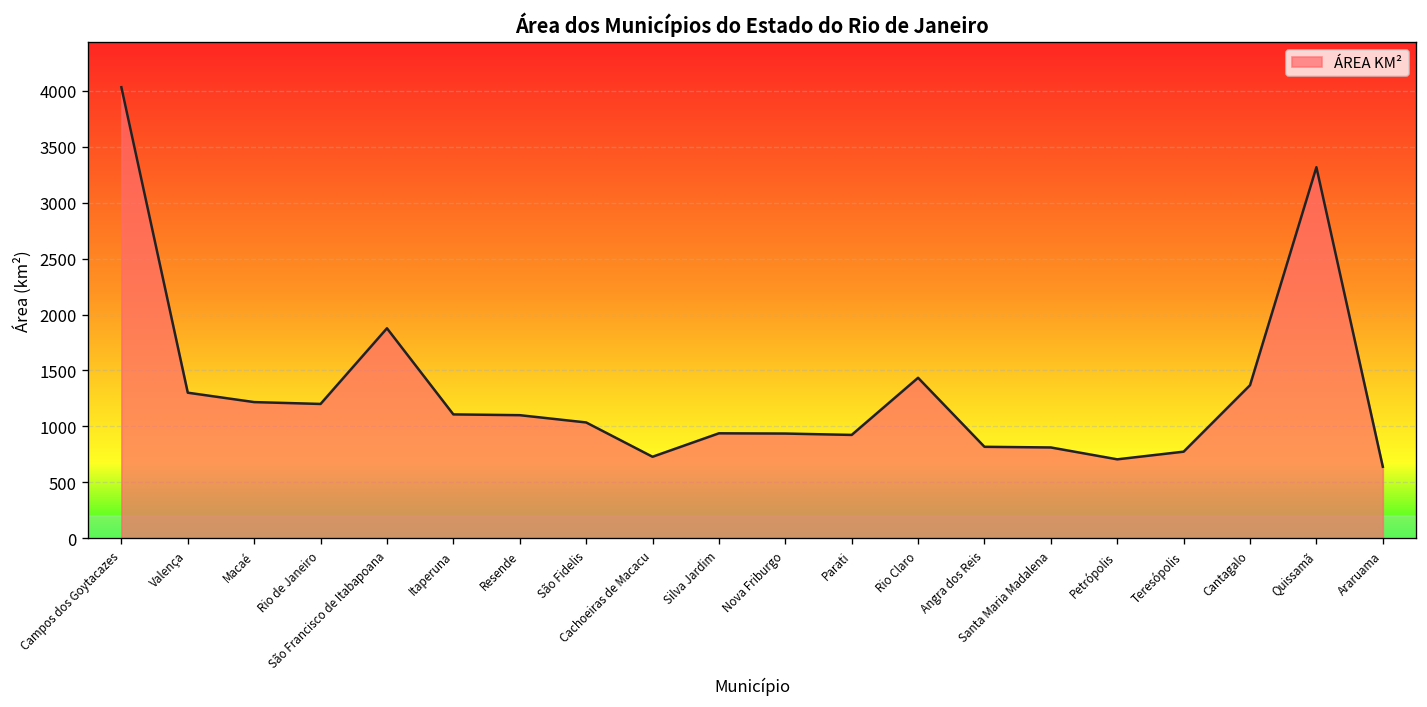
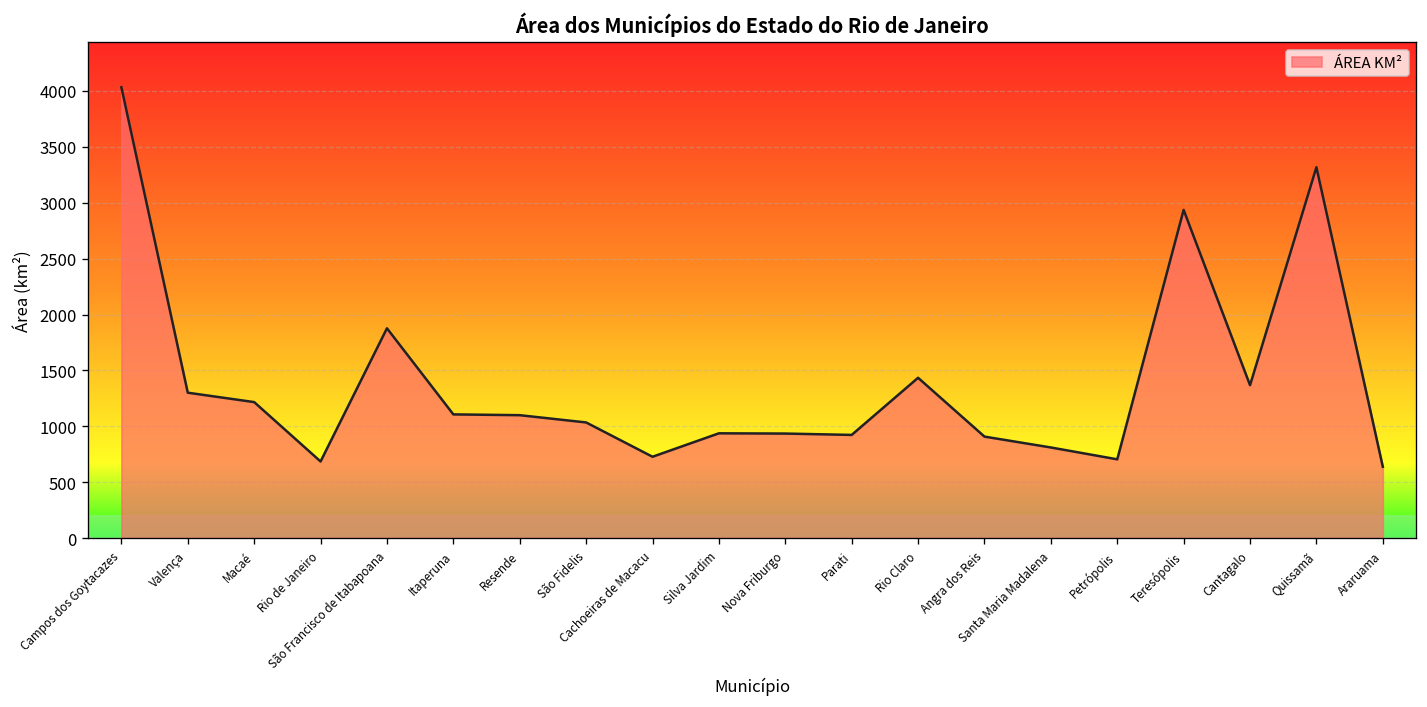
  {
    "Campos dos Goytacazes": 4000,
    "Valença": 1300,
    "Macaé": 1200,
-   "Rio de Janeiro": 1200,
+   "Rio de Janeiro": 700,
    "São Francisco de Itabapoana": 1900,
    "Itaperuna": 1100,
    "Resende": 1100,
    "São Fidelis": 1000,
    "Cachoeiras de Macacu": 700,
    "Silva Jardim": 900,
    "Nova Friburgo": 900,
    "Parati": 900,
    "Rio Claro": 1400,
-   "Angra dos Reis": 800,
+   "Angra dos Reis": 900,
    "Santa Maria Madalena": 800,
    "Petrópolis": 700,
-   "Teresópolis": 800,
+   "Teresópolis": 2900,
    "Cantagalo": 1400,
    "Quissamã": 3300,
    "Araruama": 600
  }
